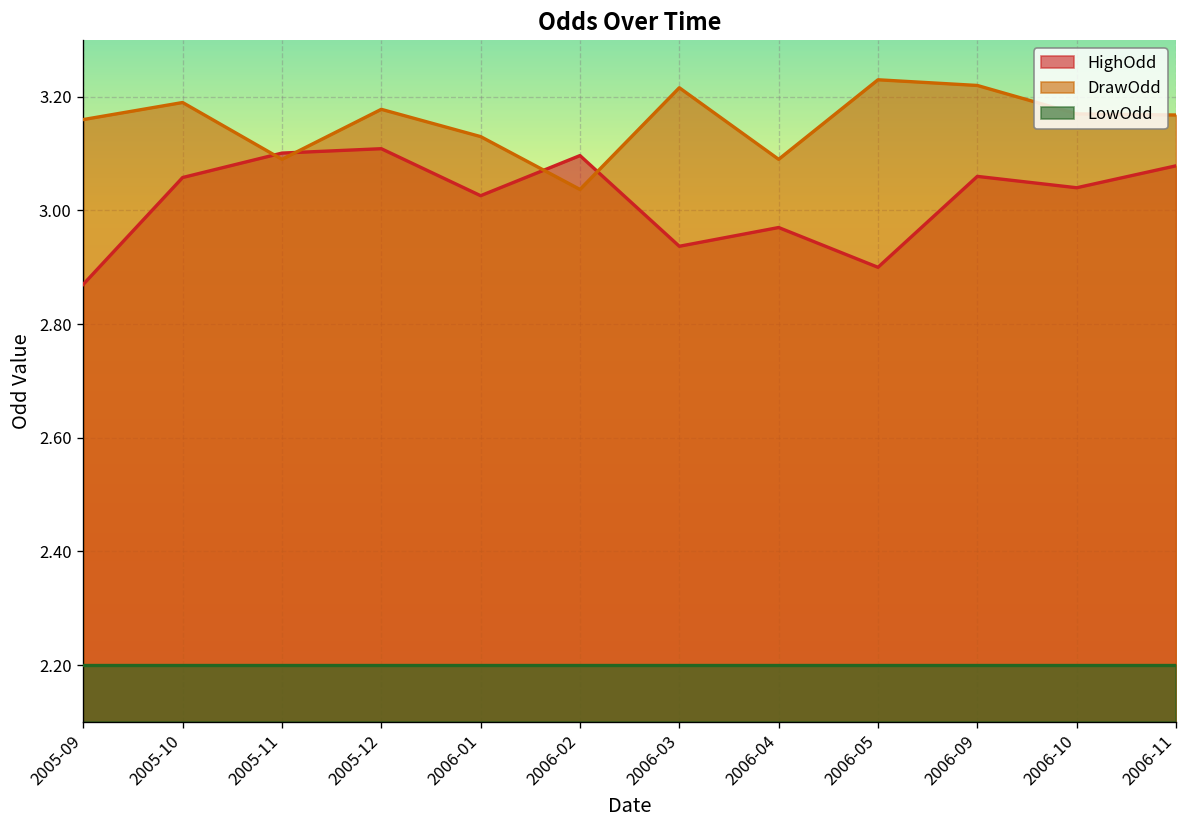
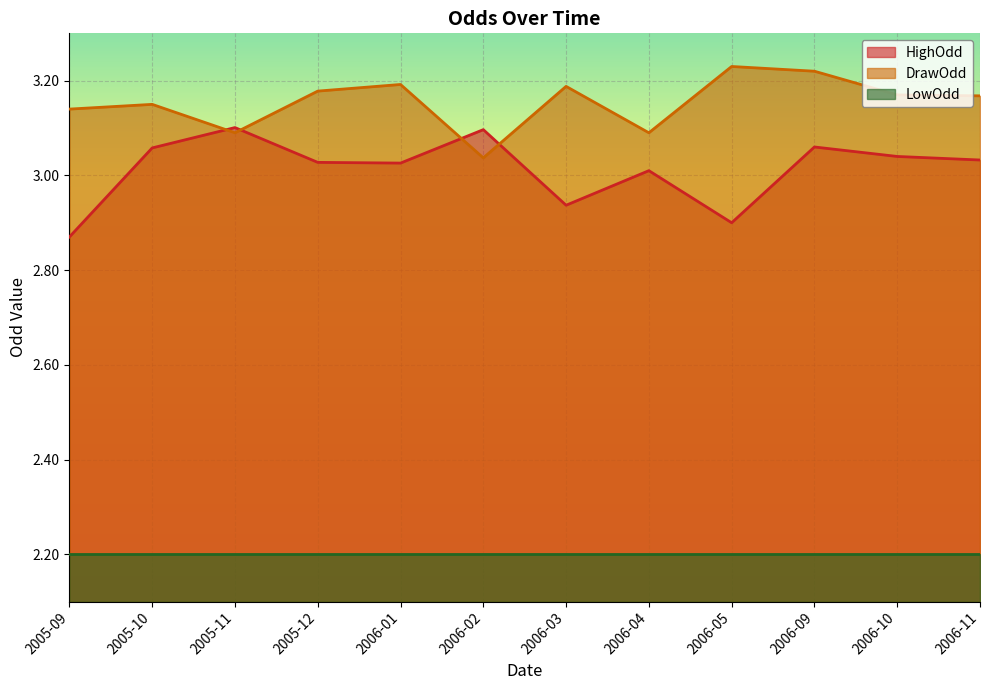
  {
    "HighOdd": {
      "2005-09": 2.87,
      "2005-10": 3.06,
      "2005-11": 3.10,
-     "2005-12": 3.11,
+     "2005-12": 3.03,
      "2006-01": 3.03,
      "2006-02": 3.10,
      "2006-03": 2.94,
-     "2006-04": 2.97,
+     "2006-04": 3.01,
      "2006-05": 2.90,
      "2006-09": 3.06,
      "2006-10": 3.04,
-     "2006-11": 3.08
+     "2006-11": 3.03
    },
    "DrawOdd": {
-     "2005-09": 3.16,
-     "2005-10": 3.19,
+     "2005-09": 3.14,
+     "2005-10": 3.15,
      "2005-11": 3.09,
      "2005-12": 3.18,
-     "2006-01": 3.13,
+     "2006-01": 3.19,
      "2006-02": 3.04,
-     "2006-03": 3.22,
+     "2006-03": 3.19,
      "2006-04": 3.09,
      "2006-05": 3.23,
      "2006-09": 3.22,
      "2006-11": 3.17
    },
    "LowOdd": {
      "2005-09": 2.20,
      "2005-10": 2.20,
      "2005-11": 2.20,
      "2005-12": 2.20,
      "2006-01": 2.20,
      "2006-02": 2.20,
      "2006-03": 2.20,
      "2006-04": 2.20,
      "2006-05": 2.20,
      "2006-09": 2.20,
      "2006-10": 2.20,
      "2006-11": 2.20
    }
  }
